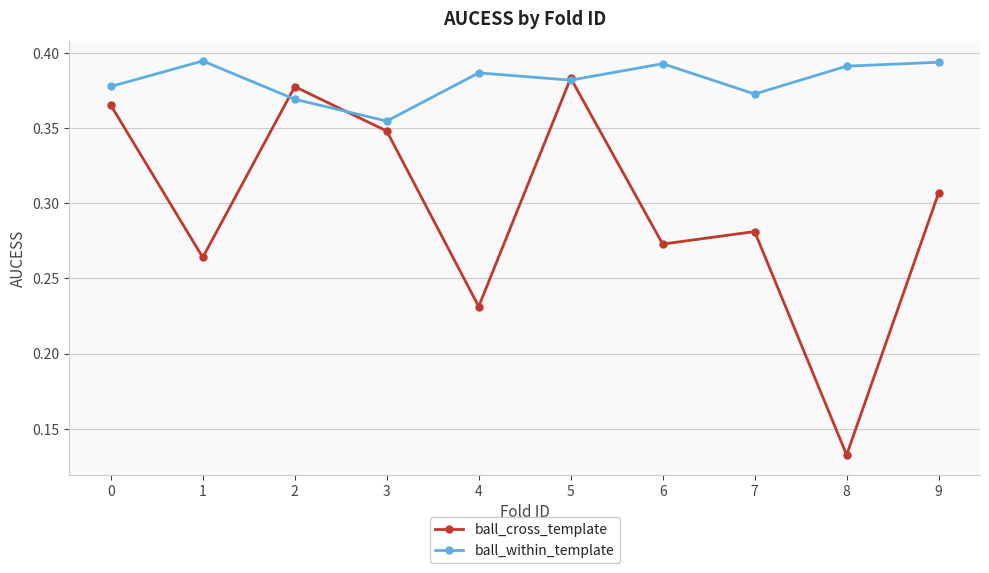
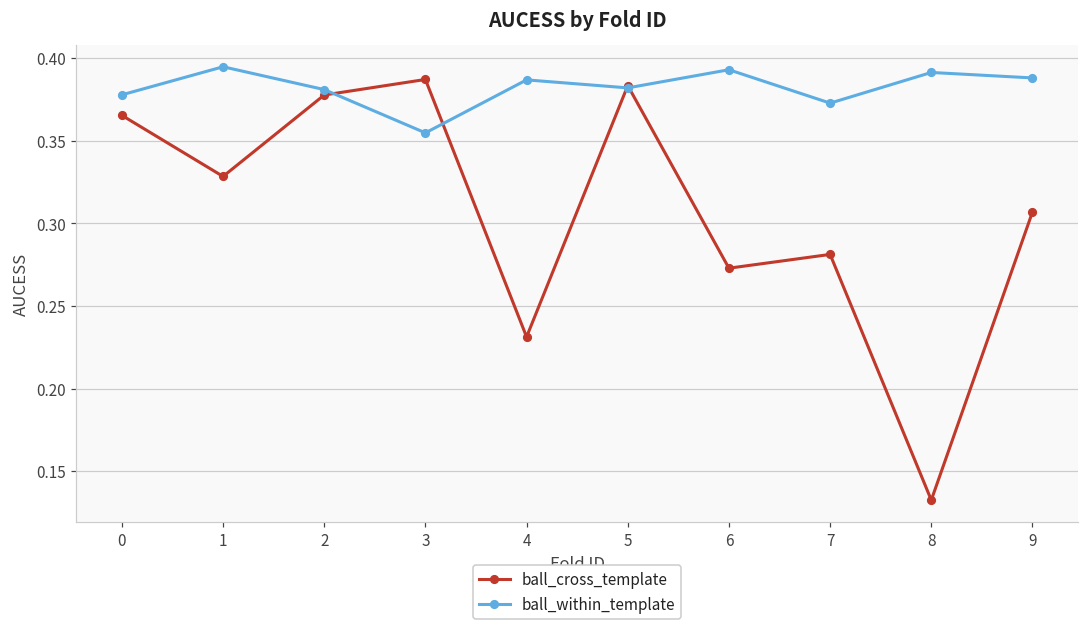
  {
    "ball_cross_template": {
      "0": 0.365,
-     "1": 0.264,
+     "1": 0.328,
      "2": 0.378,
-     "3": 0.348,
+     "3": 0.387,
      "4": 0.231,
      "6": 0.273,
      "7": 0.281,
      "8": 0.133,
      "9": 0.307
    },
    "ball_within_template": {
      "0": 0.378,
      "1": 0.395,
-     "2": 0.369,
+     "2": 0.381,
      "3": 0.355,
      "4": 0.387,
      "6": 0.393,
      "7": 0.373,
      "8": 0.391,
-     "9": 0.394
+     "9": 0.388
    }
  }
